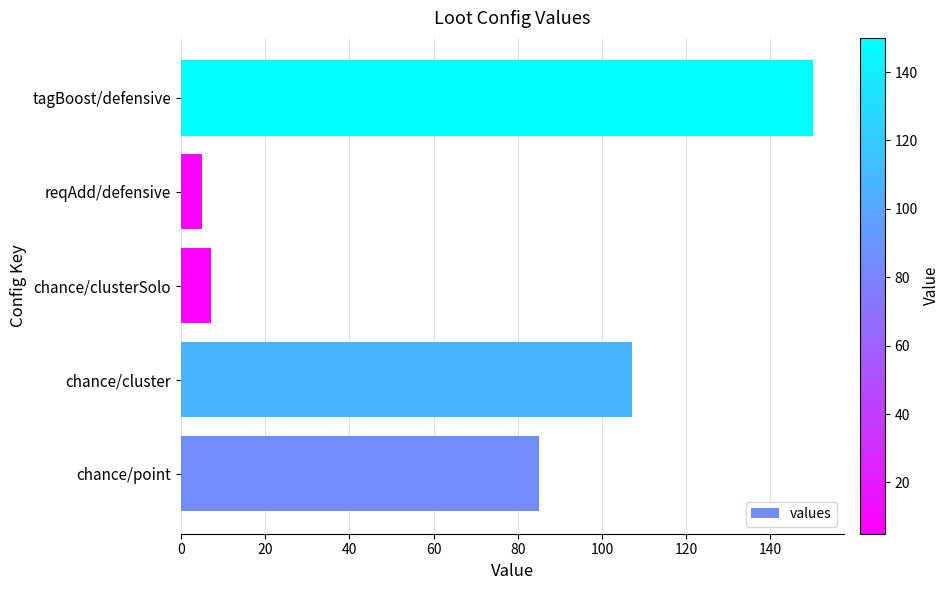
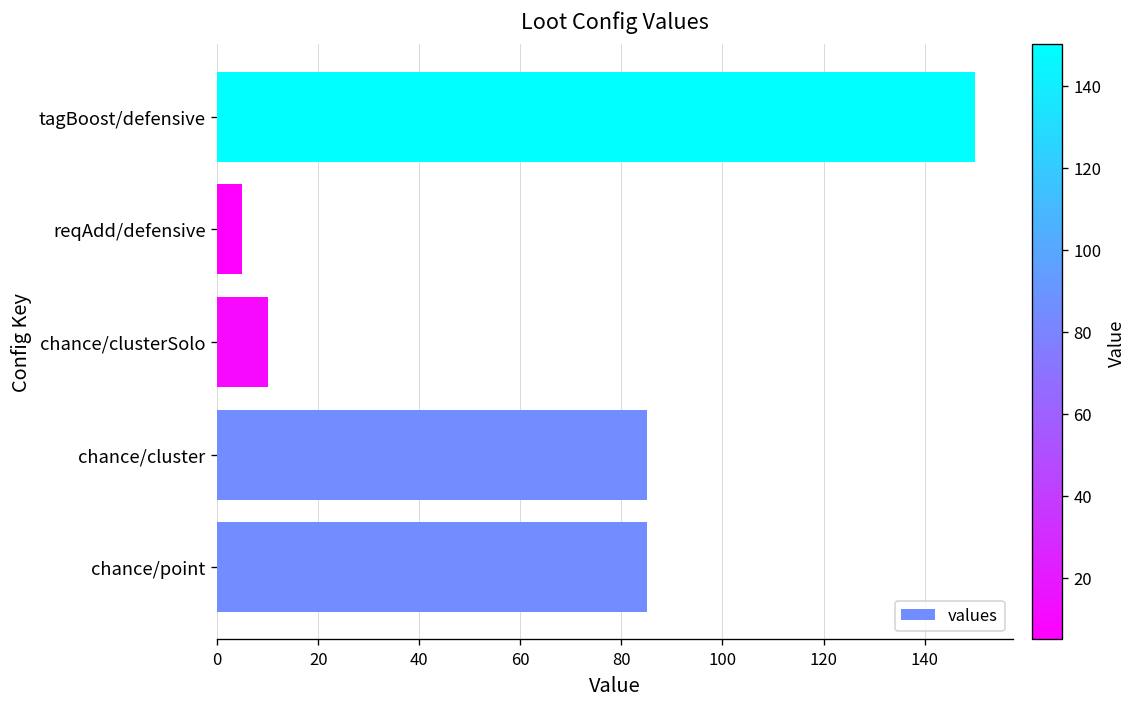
  {
    "tagBoost/defensive": 150,
    "reqAdd/defensive": 5,
-   "chance/clusterSolo": 7,
-   "chance/cluster": 107,
+   "chance/clusterSolo": 10,
+   "chance/cluster": 85,
    "chance/point": 85
  }
